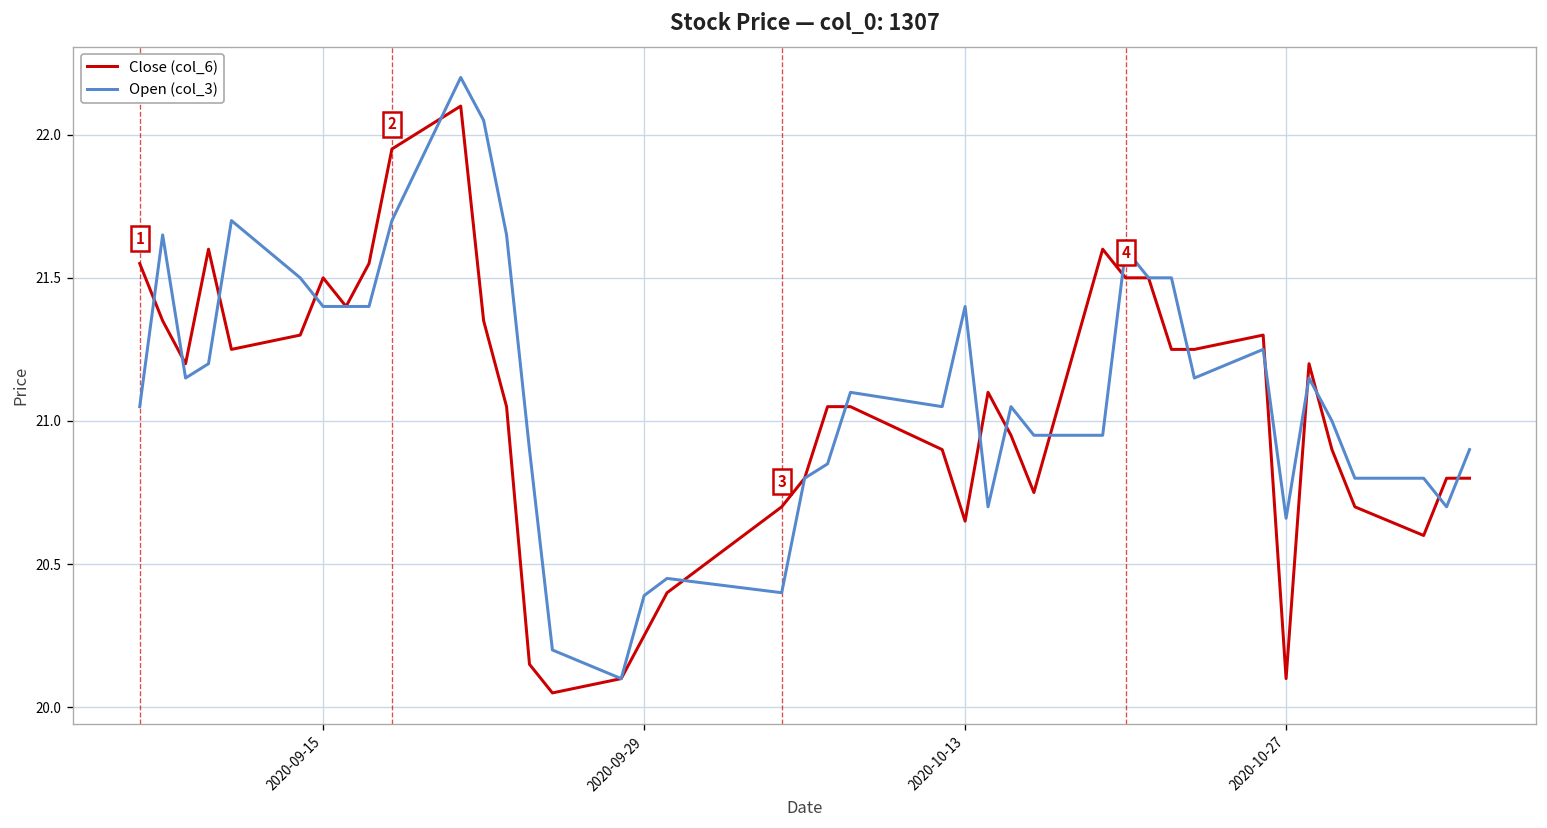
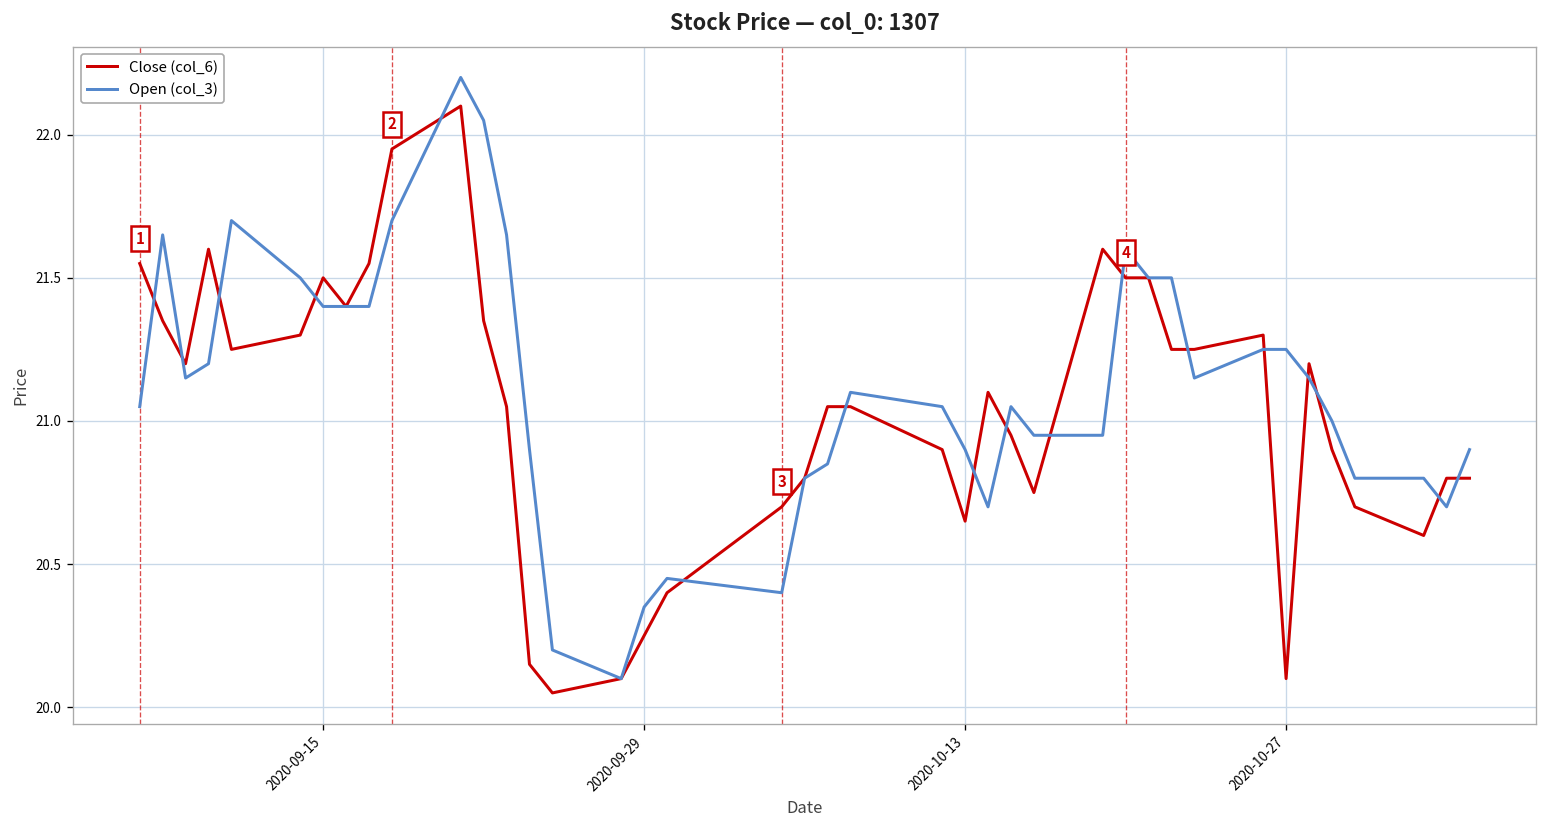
  {
    "Close (col_6)": {
      "2020-09-15": 21.50,
      "2020-09-29": 20.25,
      "2020-10-13": 20.65,
      "2020-10-27": 20.10
    },
    "Open (col_3)": {
      "2020-09-15": 21.40,
-     "2020-09-29": 20.39,
-     "2020-10-13": 21.4,
-     "2020-10-27": 20.66
+     "2020-09-29": 20.35,
+     "2020-10-13": 20.9,
+     "2020-10-27": 21.25
    }
  }
